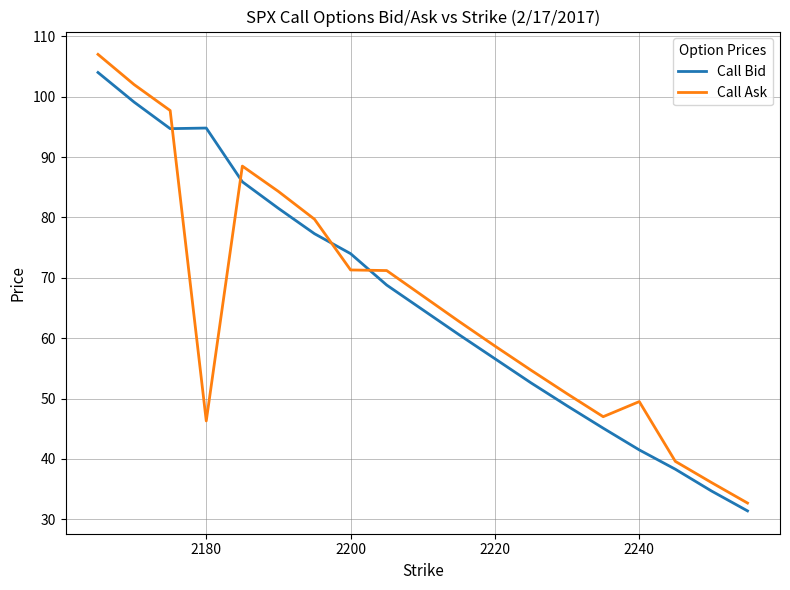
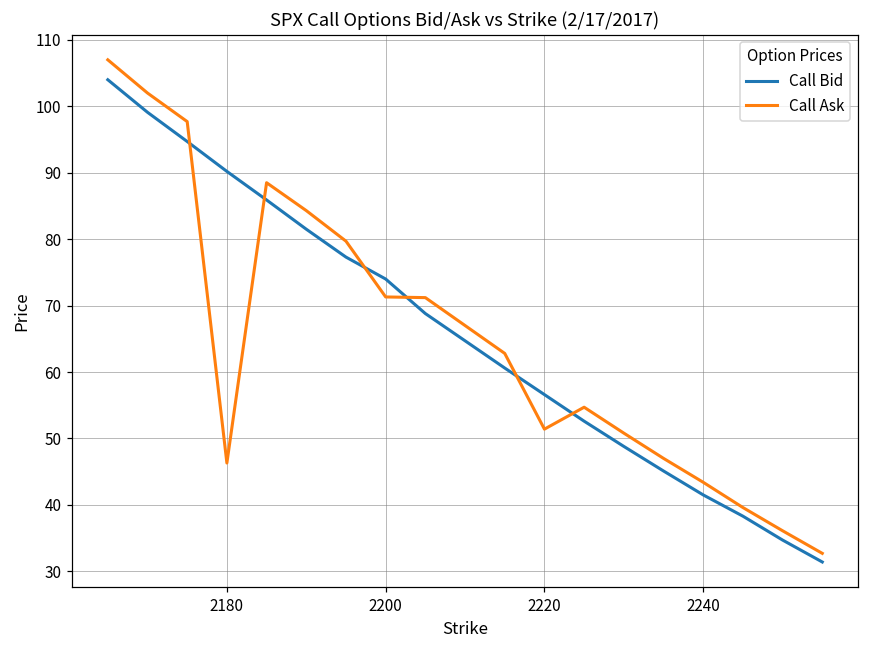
  {
    "Call Bid": {
-     "2180": 95,
+     "2180": 90,
      "2200": 74,
      "2220": 57,
      "2240": 42
    },
    "Call Ask": {
      "2180": 46,
      "2200": 71,
-     "2220": 59,
-     "2240": 50
+     "2220": 51,
+     "2240": 43
    }
  }
